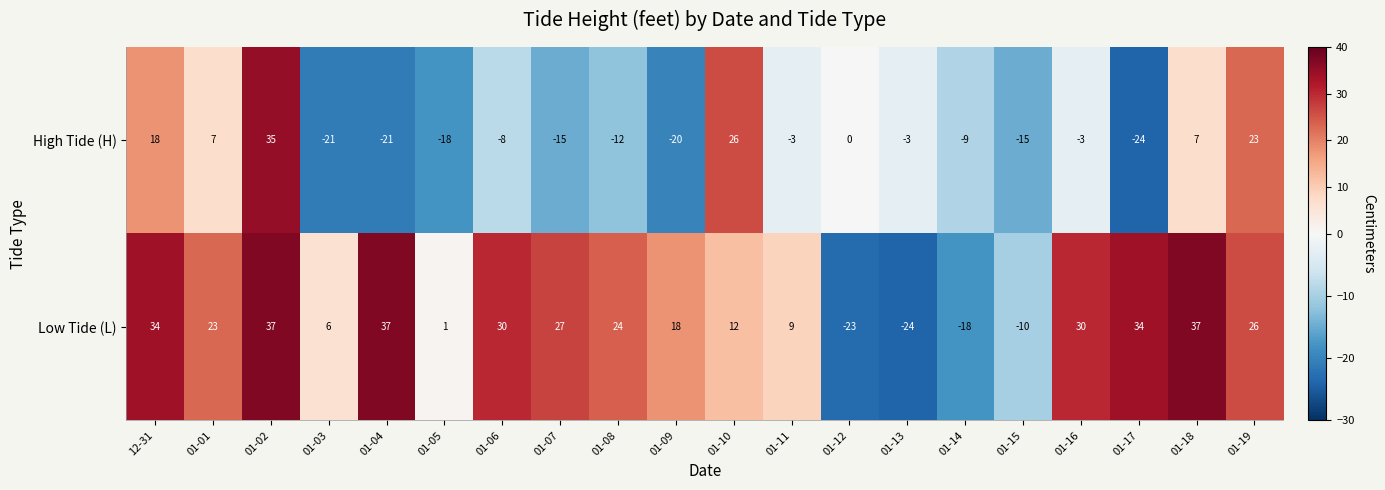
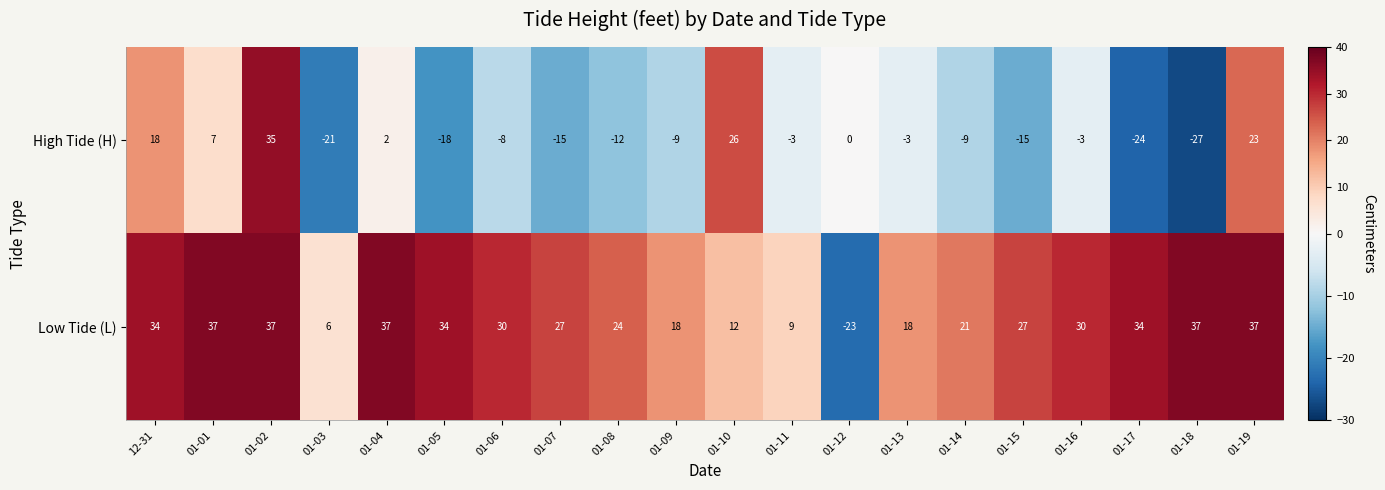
  {
    "High Tide (H)": {
      "12-31": 18,
      "01-01": 7,
      "01-02": 35,
      "01-03": -21,
-     "01-04": -21,
+     "01-04": 2,
      "01-05": -18,
      "01-06": -8,
      "01-07": -15,
      "01-08": -12,
-     "01-09": -20,
+     "01-09": -9,
      "01-10": 26,
      "01-11": -3,
      "01-12": 0,
      "01-13": -3,
      "01-14": -9,
      "01-15": -15,
      "01-16": -3,
      "01-17": -24,
-     "01-18": 7,
+     "01-18": -27,
      "01-19": 23
    },
    "Low Tide (L)": {
      "12-31": 34,
-     "01-01": 23,
+     "01-01": 37,
      "01-02": 37,
      "01-03": 6,
      "01-04": 37,
-     "01-05": 1,
+     "01-05": 34,
      "01-06": 30,
      "01-07": 27,
      "01-08": 24,
      "01-09": 18,
      "01-10": 12,
      "01-11": 9,
      "01-12": -23,
-     "01-13": -24,
-     "01-14": -18,
-     "01-15": -10,
+     "01-13": 18,
+     "01-14": 21,
+     "01-15": 27,
      "01-16": 30,
      "01-17": 34,
      "01-18": 37,
-     "01-19": 26
+     "01-19": 37
    }
  }
